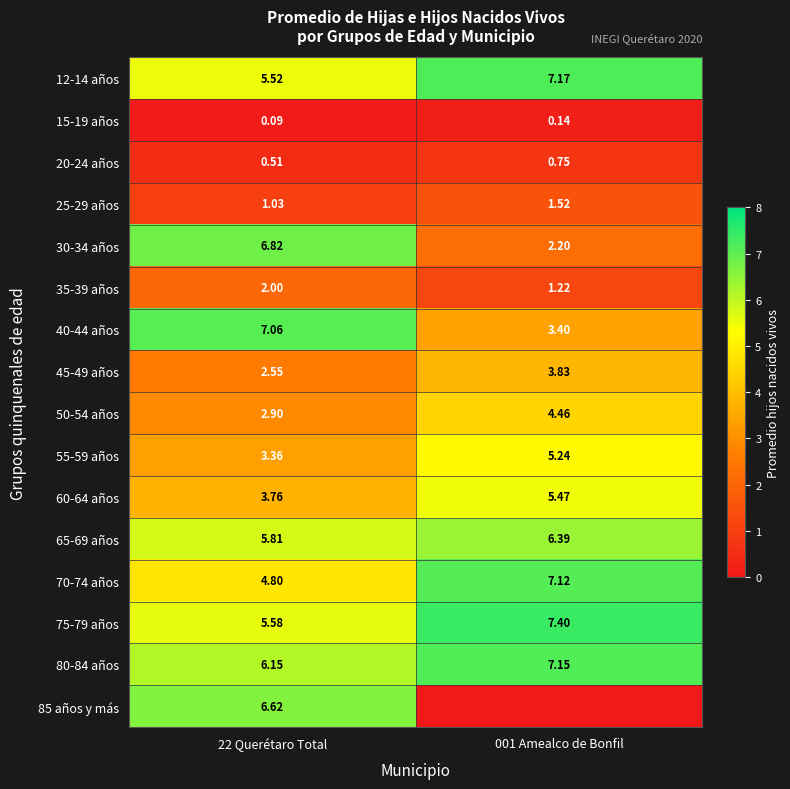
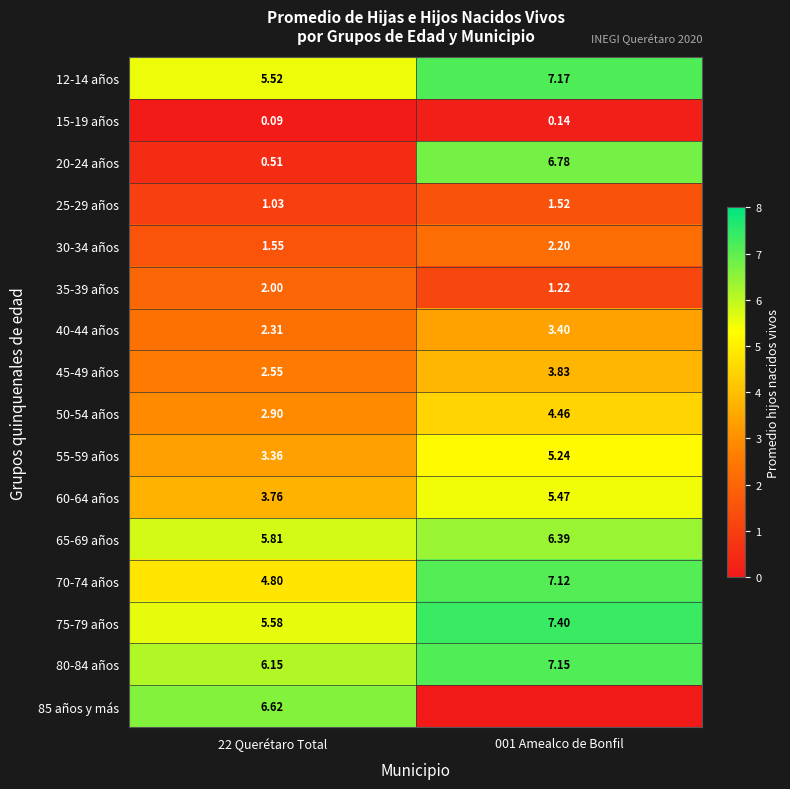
  {
    "12-14 años": {
      "22 Querétaro Total": 5.52,
      "001 Amealco de Bonfil": 7.17
    },
    "15-19 años": {
      "22 Querétaro Total": 0.09,
      "001 Amealco de Bonfil": 0.14
    },
    "20-24 años": {
      "22 Querétaro Total": 0.51,
-     "001 Amealco de Bonfil": 0.75
+     "001 Amealco de Bonfil": 6.78
    },
    "25-29 años": {
      "22 Querétaro Total": 1.03,
      "001 Amealco de Bonfil": 1.52
    },
    "30-34 años": {
-     "22 Querétaro Total": 6.82,
+     "22 Querétaro Total": 1.55,
      "001 Amealco de Bonfil": 2.20
    },
    "35-39 años": {
      "22 Querétaro Total": 2.00,
      "001 Amealco de Bonfil": 1.22
    },
    "40-44 años": {
-     "22 Querétaro Total": 7.06,
+     "22 Querétaro Total": 2.31,
      "001 Amealco de Bonfil": 3.40
    },
    "45-49 años": {
      "22 Querétaro Total": 2.55,
      "001 Amealco de Bonfil": 3.83
    },
    "50-54 años": {
      "22 Querétaro Total": 2.90,
      "001 Amealco de Bonfil": 4.46
    },
    "55-59 años": {
      "22 Querétaro Total": 3.36,
      "001 Amealco de Bonfil": 5.24
    },
    "60-64 años": {
      "22 Querétaro Total": 3.76,
      "001 Amealco de Bonfil": 5.47
    },
    "65-69 años": {
      "22 Querétaro Total": 5.81,
      "001 Amealco de Bonfil": 6.39
    },
    "70-74 años": {
      "22 Querétaro Total": 4.80,
      "001 Amealco de Bonfil": 7.12
    },
    "75-79 años": {
      "22 Querétaro Total": 5.58,
      "001 Amealco de Bonfil": 7.40
    },
    "80-84 años": {
      "22 Querétaro Total": 6.15,
      "001 Amealco de Bonfil": 7.15
    },
    "85 años y más": {
      "22 Querétaro Total": 6.62
    }
  }
